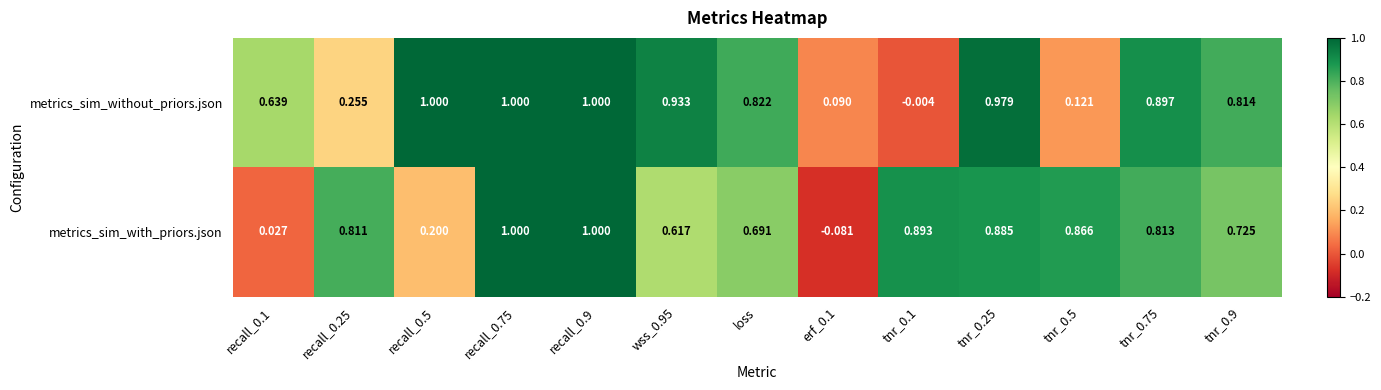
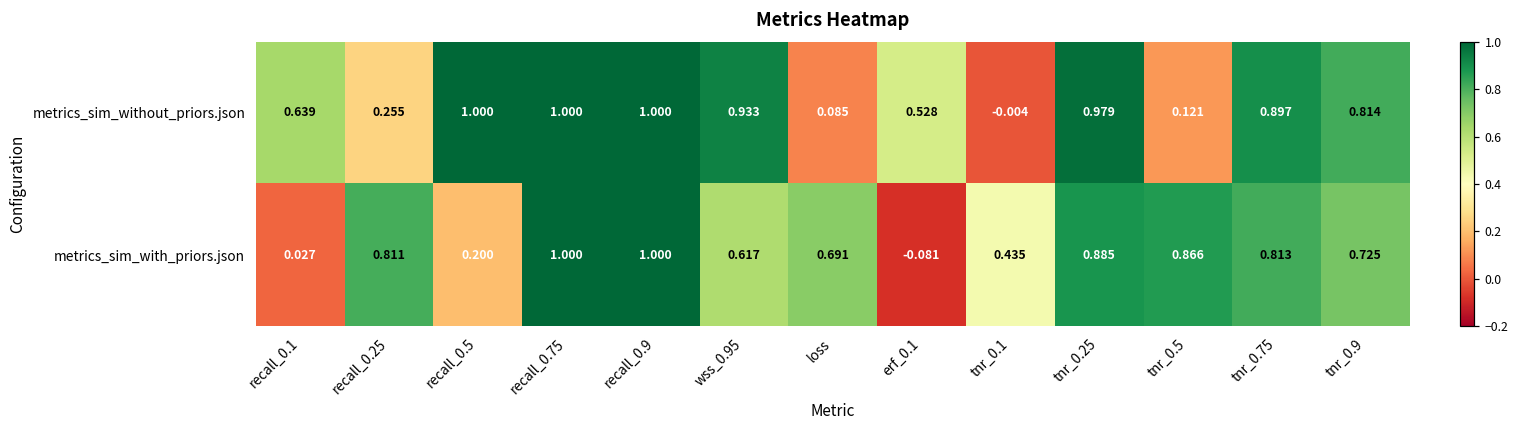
  {
    "metrics_sim_without_priors.json": {
-     "loss": 0.822,
-     "erf_0.1": 0.090
+     "loss": 0.085,
+     "erf_0.1": 0.528
    },
    "metrics_sim_with_priors.json": {
-     "tnr_0.1": 0.893
+     "tnr_0.1": 0.435
    }
  }
